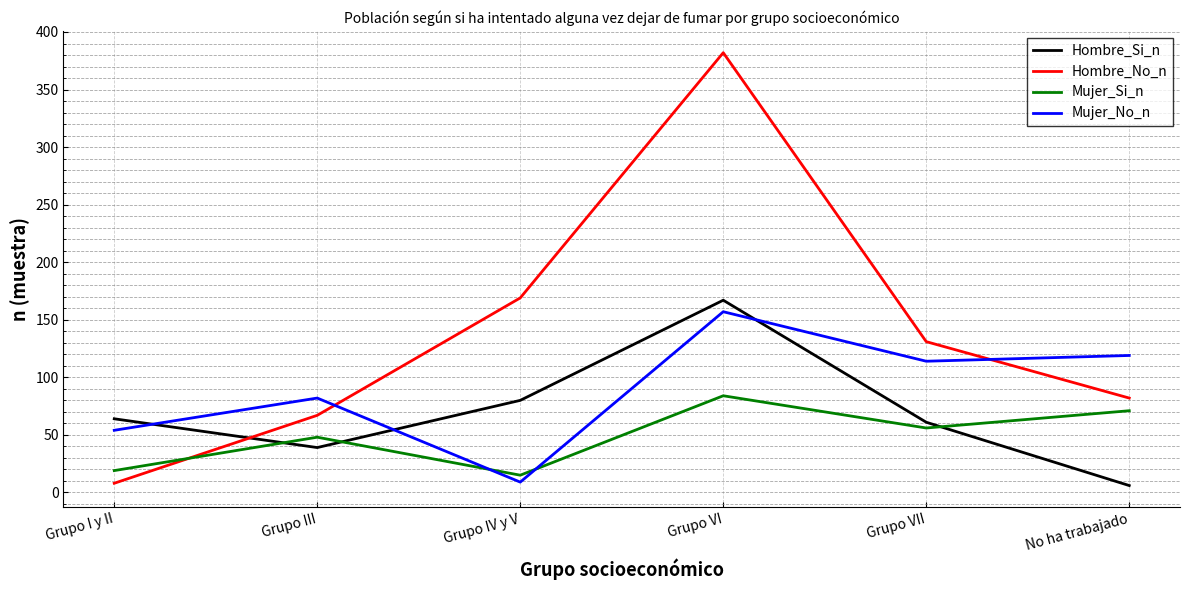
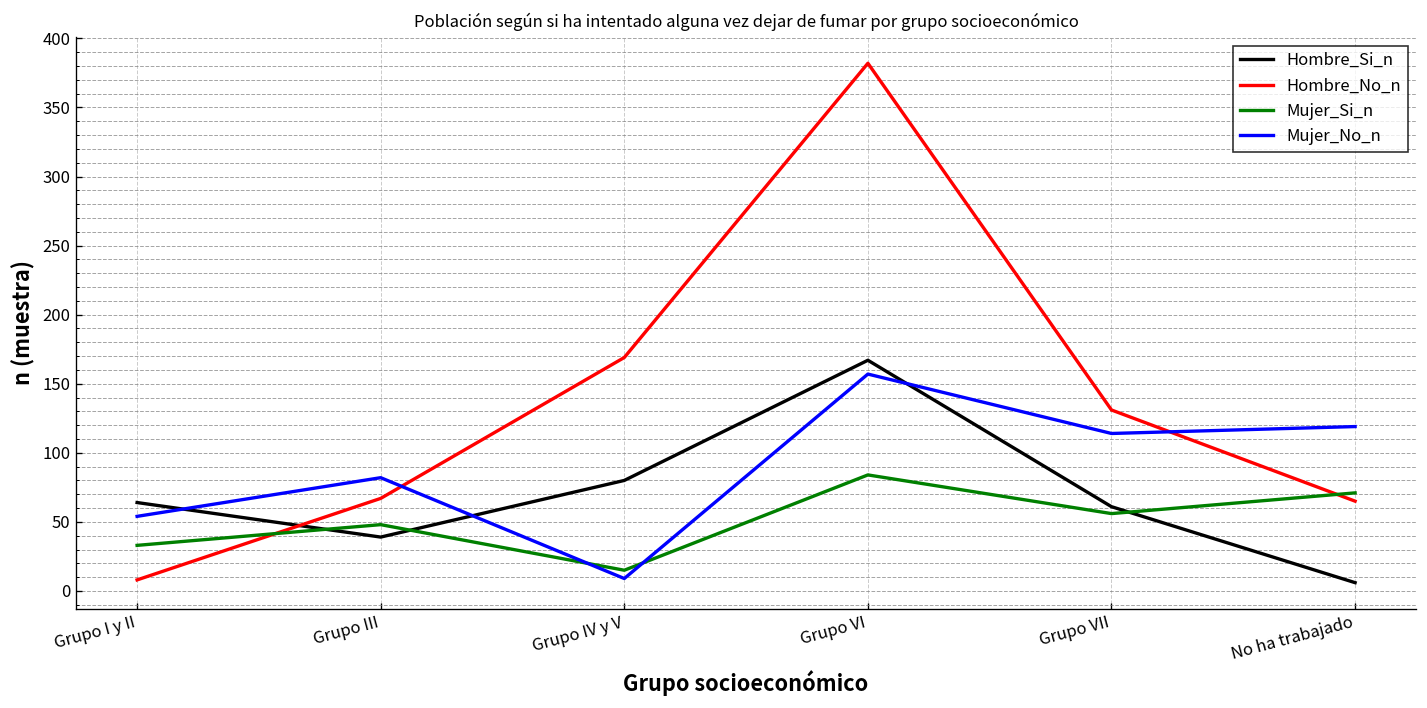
  {
    "Hombre_Si_n": {
      "Grupo I y II": 64,
      "Grupo III": 39,
      "Grupo IV y V": 80,
      "Grupo VI": 167,
      "Grupo VII": 61,
      "No ha trabajado": 6
    },
    "Hombre_No_n": {
      "Grupo I y II": 8,
      "Grupo III": 67,
      "Grupo IV y V": 169,
      "Grupo VI": 382,
      "Grupo VII": 131,
-     "No ha trabajado": 82
+     "No ha trabajado": 65
    },
    "Mujer_Si_n": {
-     "Grupo I y II": 19,
+     "Grupo I y II": 33,
      "Grupo III": 48,
      "Grupo IV y V": 15,
      "Grupo VI": 84,
      "Grupo VII": 56,
      "No ha trabajado": 71
    },
    "Mujer_No_n": {
      "Grupo I y II": 54,
      "Grupo III": 82,
      "Grupo IV y V": 9,
      "Grupo VI": 157,
      "Grupo VII": 114,
      "No ha trabajado": 119
    }
  }
